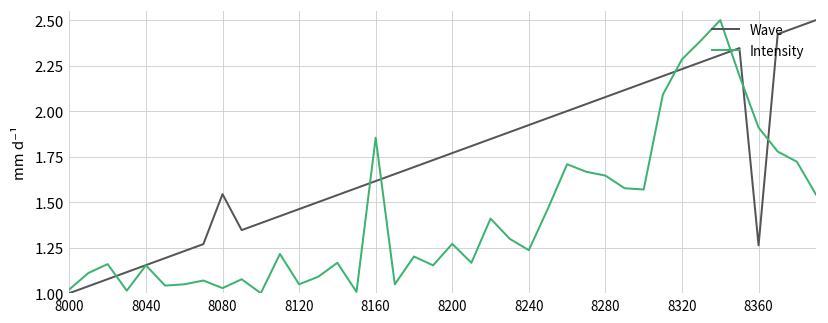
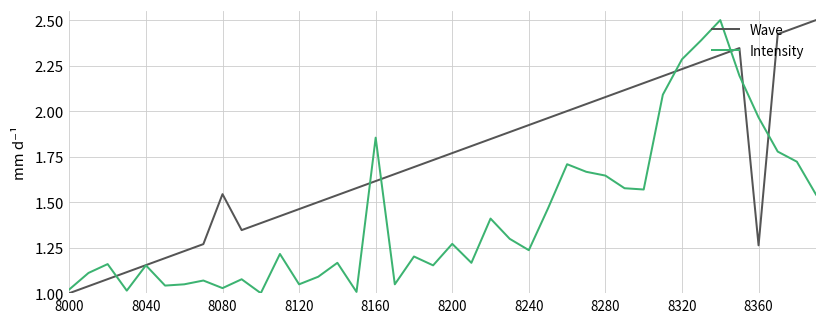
  {
    "Wave": {
      "8000": 1.00,
      "8080": 1.54,
      "8120": 1.46,
      "8160": 1.62,
      "8200": 1.77,
      "8240": 1.92,
      "8280": 2.08,
      "8320": 2.23,
      "8360": 1.26
    },
    "Intensity": {
      "8000": 1.02,
      "8080": 1.03,
      "8120": 1.05,
      "8160": 1.85,
      "8200": 1.27,
      "8240": 1.24,
      "8280": 1.65,
      "8320": 2.28,
-     "8360": 1.91
+     "8360": 1.97
    }
  }
